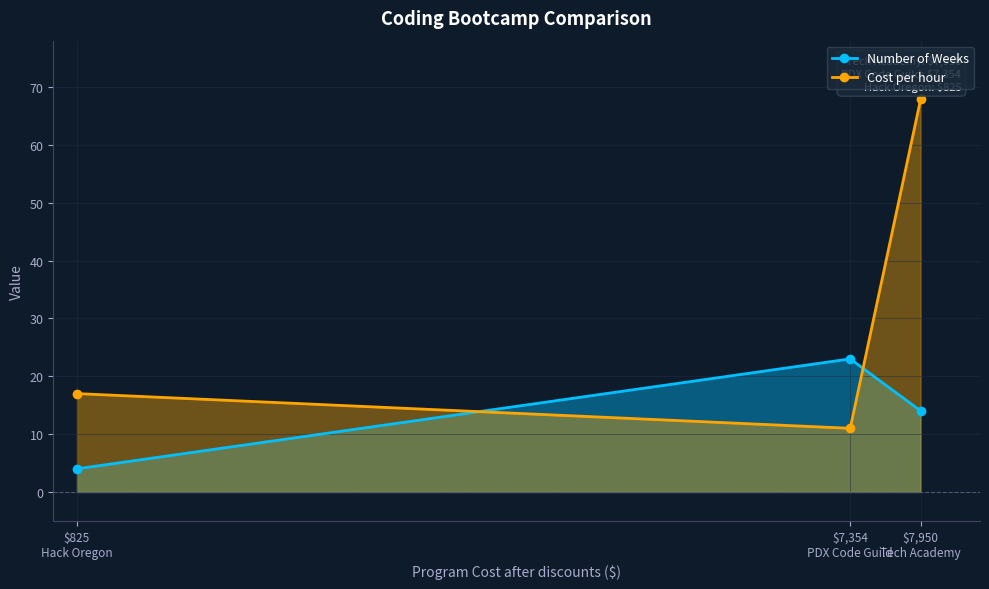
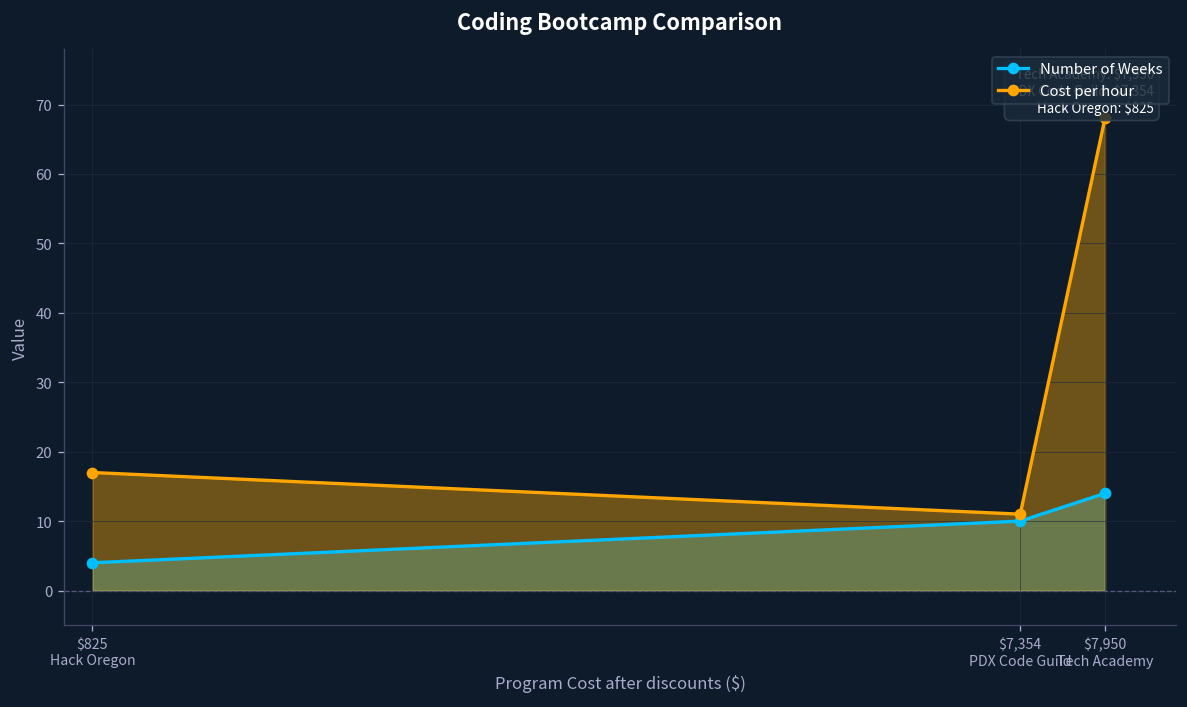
  {
    "Number of Weeks": {
      "$825 Hack Oregon": 4,
-     "$7,354 PDX Code Guild": 23
+     "$7,354 PDX Code Guild": 10
    },
    "Cost per hour": {
      "$825 Hack Oregon": 17,
      "$7,354 PDX Code Guild": 11
    }
  }
